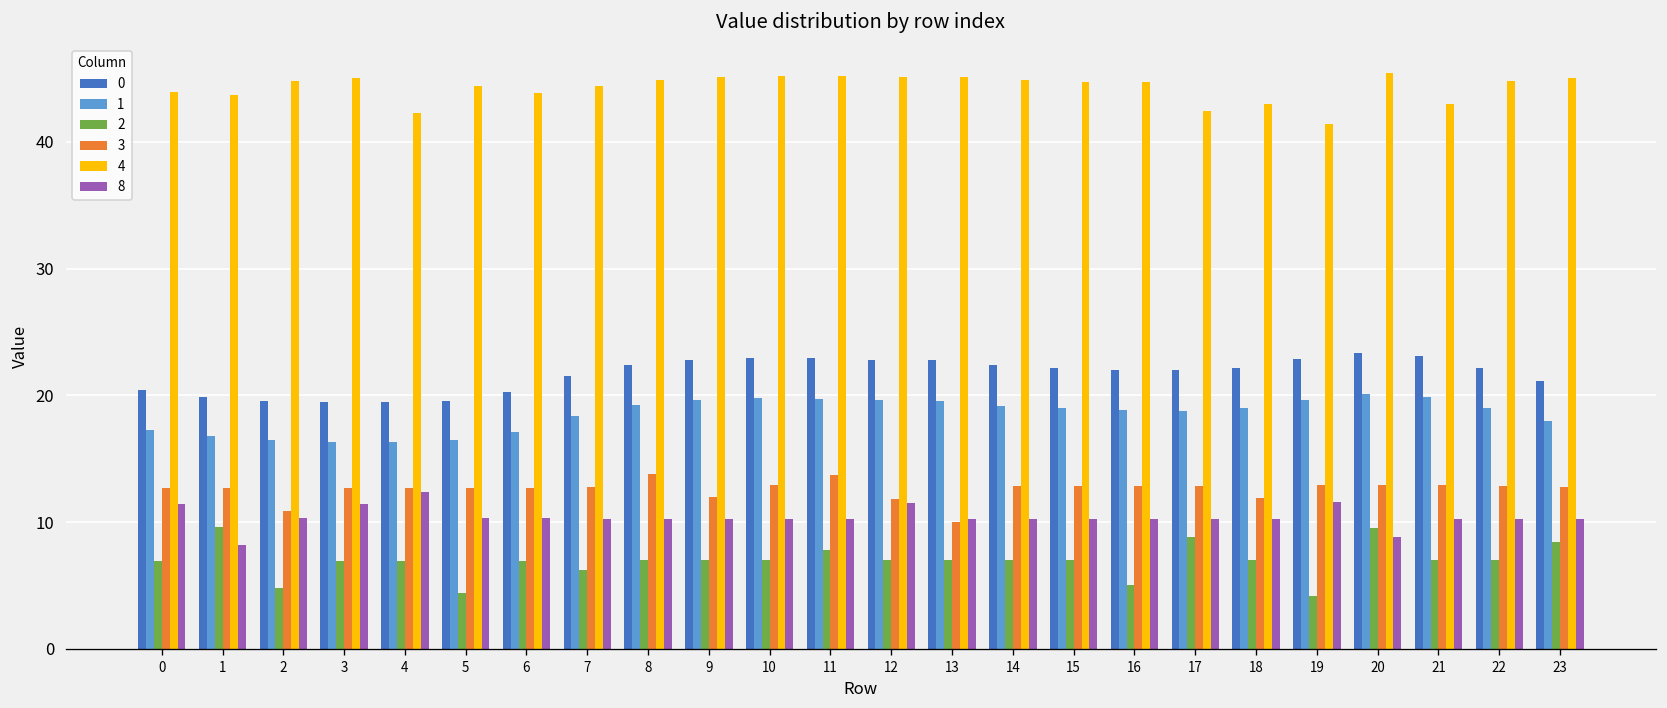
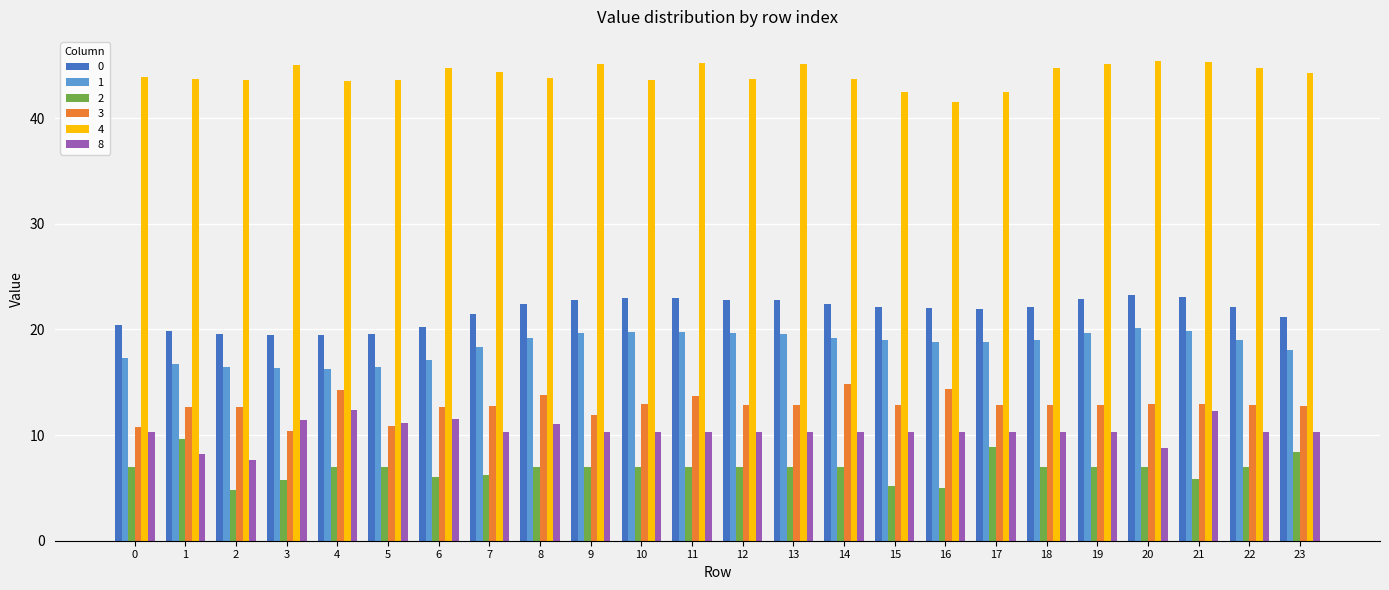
  {
    "2": {
      "0": 7.0,
      "1": 9.6,
      "2": 4.8,
-     "3": 6.9,
+     "3": 5.7,
      "4": 6.9,
-     "5": 4.4,
-     "6": 7.0,
+     "5": 6.9,
+     "6": 6.0,
      "7": 6.2,
      "8": 7.0,
      "9": 7.0,
      "10": 7.0,
-     "11": 7.8,
+     "11": 7.0,
      "12": 7.0,
      "13": 7.0,
      "14": 7.0,
-     "15": 7.0,
+     "15": 5.1,
      "16": 5.0,
      "17": 8.8,
      "18": 7.0,
-     "19": 4.2,
-     "20": 9.5,
-     "21": 7.0,
+     "19": 7.0,
+     "20": 7.0,
+     "21": 5.8,
      "22": 7.0,
      "23": 8.4
    },
    "3": {
-     "0": 12.7,
+     "0": 10.8,
      "1": 12.7,
-     "2": 10.9,
-     "3": 12.7,
-     "4": 12.7,
-     "5": 12.7,
+     "2": 12.7,
+     "3": 10.4,
+     "4": 14.3,
+     "5": 10.9,
      "6": 12.7,
      "7": 12.8,
      "8": 13.8,
      "9": 12.0,
      "10": 12.9,
      "11": 13.7,
-     "12": 11.8,
-     "13": 10.0,
-     "14": 12.9,
+     "12": 12.9,
+     "13": 12.9,
+     "14": 14.9,
      "15": 12.8,
-     "16": 12.8,
+     "16": 14.3,
      "17": 12.8,
-     "18": 11.9,
+     "18": 12.8,
      "19": 12.9,
      "20": 12.9,
      "21": 12.9,
      "22": 12.8,
      "23": 12.8
    },
    "4": {
      "0": 43.9,
      "1": 43.7,
-     "2": 44.8,
+     "2": 43.6,
      "3": 45.0,
-     "4": 42.3,
-     "5": 44.4,
-     "6": 43.9,
+     "4": 43.6,
+     "5": 43.6,
+     "6": 44.7,
      "7": 44.4,
-     "8": 44.9,
+     "8": 43.8,
      "9": 45.1,
-     "10": 45.2,
+     "10": 43.6,
      "11": 45.2,
-     "12": 45.2,
+     "12": 43.7,
      "13": 45.1,
-     "14": 44.9,
-     "15": 44.8,
-     "16": 44.7,
+     "14": 43.7,
+     "15": 42.5,
+     "16": 41.5,
      "17": 42.5,
-     "18": 43.0,
-     "19": 41.4,
+     "18": 44.8,
+     "19": 45.2,
      "20": 45.4,
-     "21": 43.0,
+     "21": 45.3,
      "22": 44.8,
-     "23": 45.0
+     "23": 44.3
    },
    "8": {
-     "0": 11.5,
+     "0": 10.3,
      "1": 8.2,
-     "2": 10.3,
+     "2": 7.6,
      "3": 11.4,
      "4": 12.3,
-     "5": 10.3,
-     "6": 10.3,
+     "5": 11.1,
+     "6": 11.5,
      "7": 10.3,
-     "8": 10.3,
+     "8": 11.1,
      "9": 10.3,
      "10": 10.3,
      "11": 10.3,
-     "12": 11.5,
+     "12": 10.3,
      "13": 10.3,
      "14": 10.3,
      "15": 10.3,
      "16": 10.3,
      "17": 10.3,
      "18": 10.3,
-     "19": 11.6,
+     "19": 10.3,
      "20": 8.8,
-     "21": 10.3,
+     "21": 12.3,
      "22": 10.3,
      "23": 10.3
    }
  }
